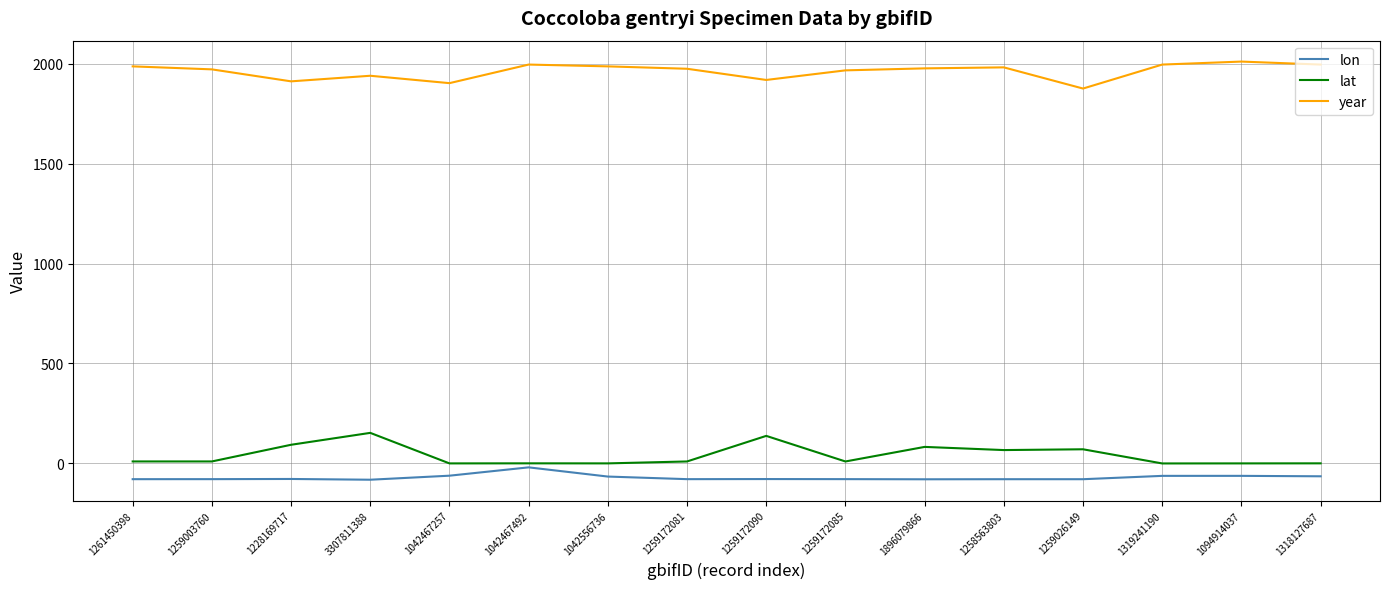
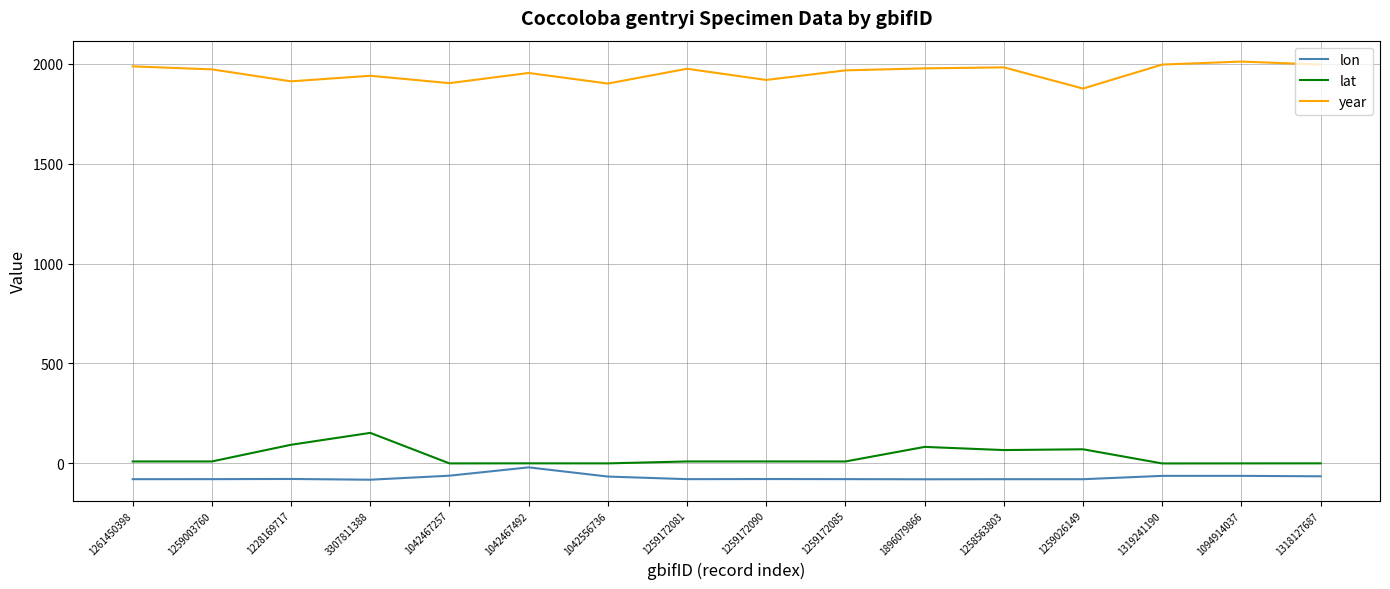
  {
    "lon": {
      "1261450398": -80,
      "1259003760": -80,
      "1228169717": -80,
      "3307811388": -80,
      "1042467257": -60,
      "1042467492": -20,
      "1042556736": -70,
      "1259172081": -80,
      "1259172090": -80,
      "1259172085": -80,
      "1896079866": -80,
      "1258563803": -80,
      "1259026149": -80,
      "1319241190": -60,
      "1094914037": -60,
      "1318127687": -70
    },
    "lat": {
      "1261450398": 10,
      "1259003760": 10,
      "1228169717": 90,
      "3307811388": 150,
      "1042467257": 0,
      "1042467492": 0,
      "1042556736": 0,
      "1259172081": 10,
-     "1259172090": 140,
+     "1259172090": 10,
      "1259172085": 10,
      "1896079866": 80,
      "1258563803": 70,
      "1259026149": 70,
      "1319241190": 0,
      "1094914037": 0,
      "1318127687": 0
    },
    "year": {
      "1261450398": 1990,
      "1259003760": 1970,
      "1228169717": 1910,
      "3307811388": 1940,
      "1042467257": 1900,
-     "1042467492": 2000,
-     "1042556736": 1990,
+     "1042467492": 1950,
+     "1042556736": 1900,
      "1259172081": 1980,
      "1259172090": 1920,
      "1259172085": 1970,
      "1896079866": 1980,
      "1258563803": 1980,
      "1259026149": 1880,
      "1319241190": 2000,
      "1094914037": 2010
    }
  }
